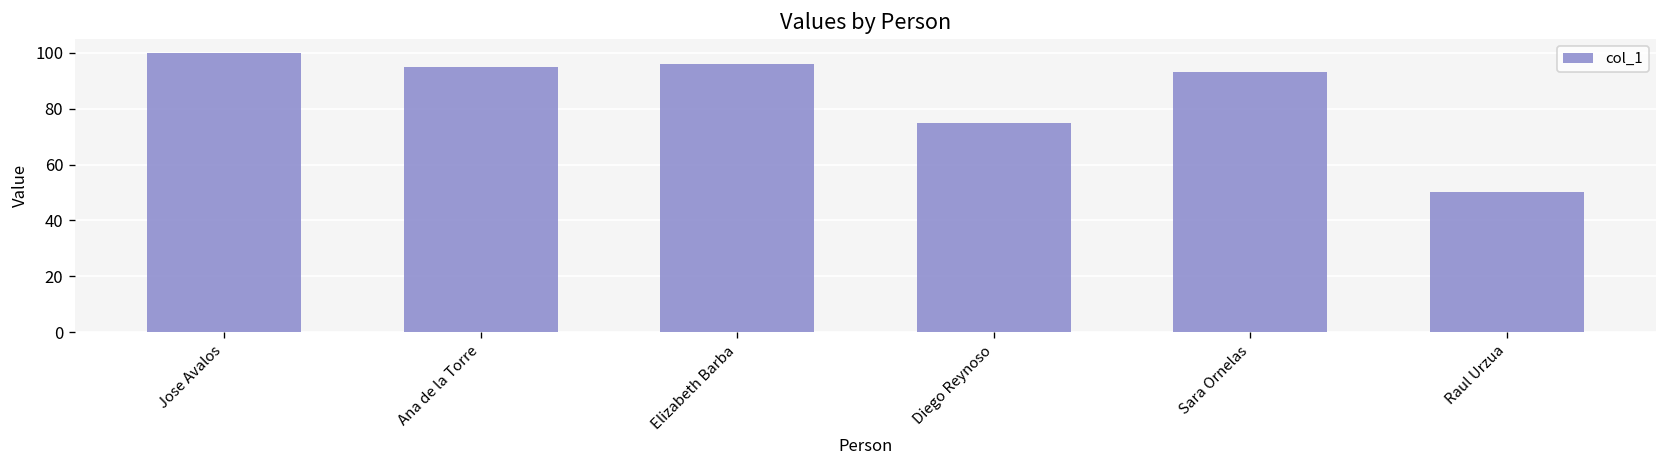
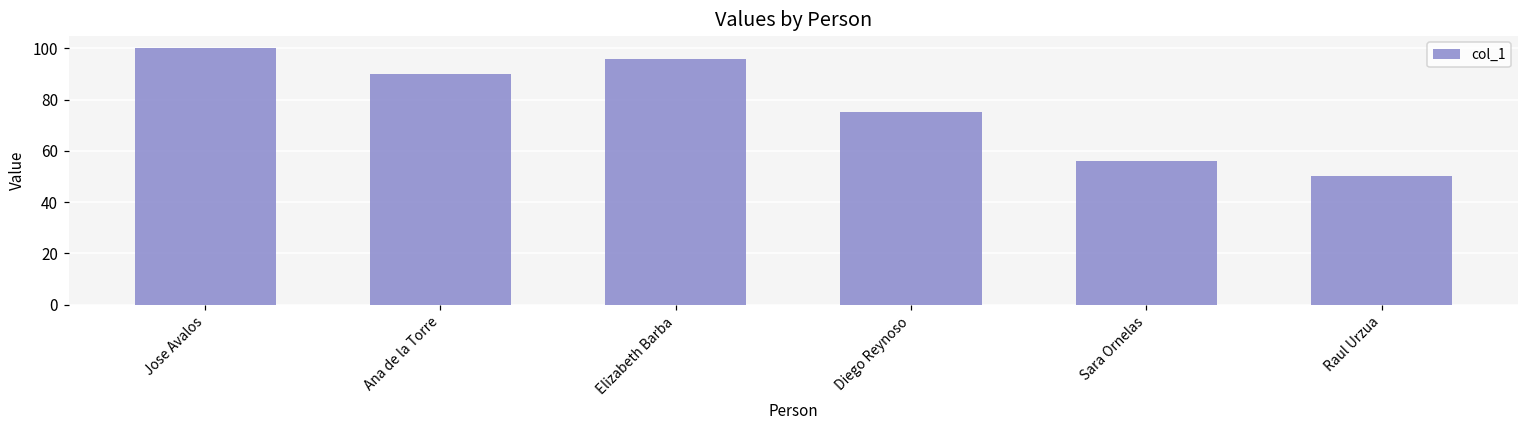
  {
    "Jose Avalos": 100,
-   "Ana de la Torre": 95,
+   "Ana de la Torre": 90,
    "Elizabeth Barba": 96,
    "Diego Reynoso": 75,
-   "Sara Ornelas": 93,
+   "Sara Ornelas": 56,
    "Raul Urzua": 50
  }
